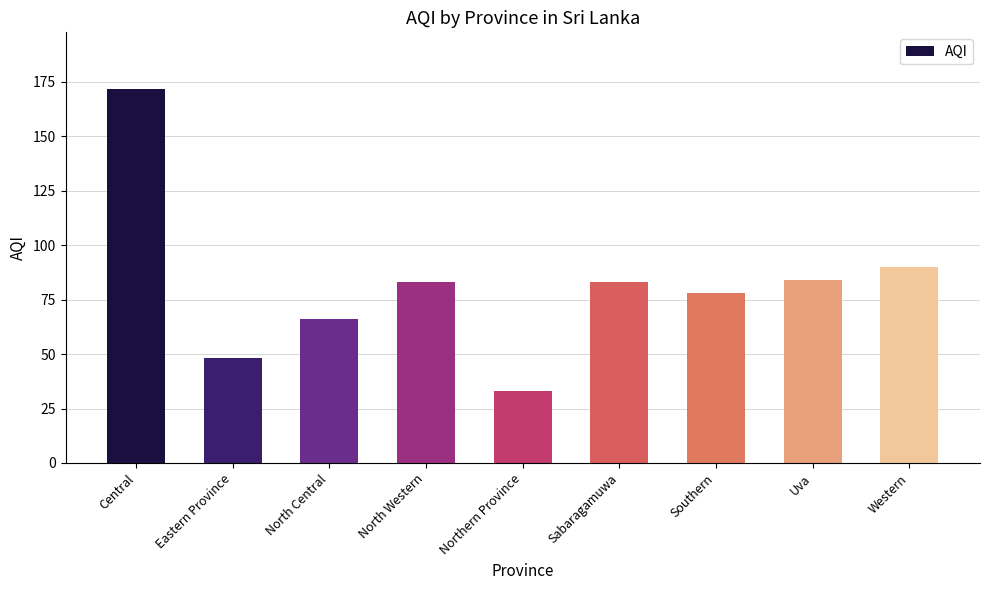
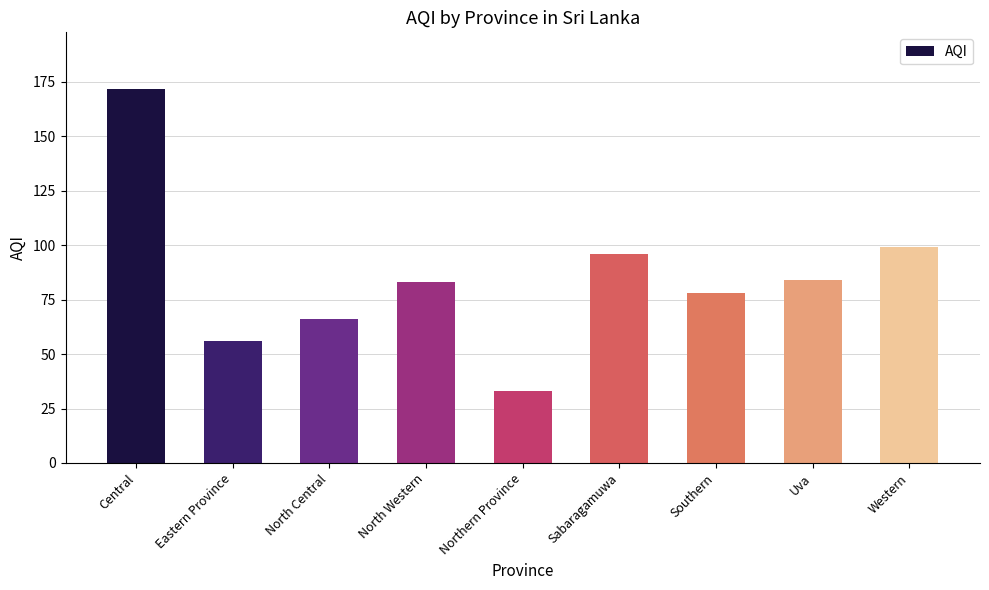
  {
    "Central": 172,
-   "Eastern Province": 48,
+   "Eastern Province": 56,
    "North Central": 66,
    "North Western": 83,
    "Northern Province": 33,
-   "Sabaragamuwa": 83,
+   "Sabaragamuwa": 96,
    "Southern": 78,
    "Uva": 84,
-   "Western": 90
+   "Western": 99
  }
